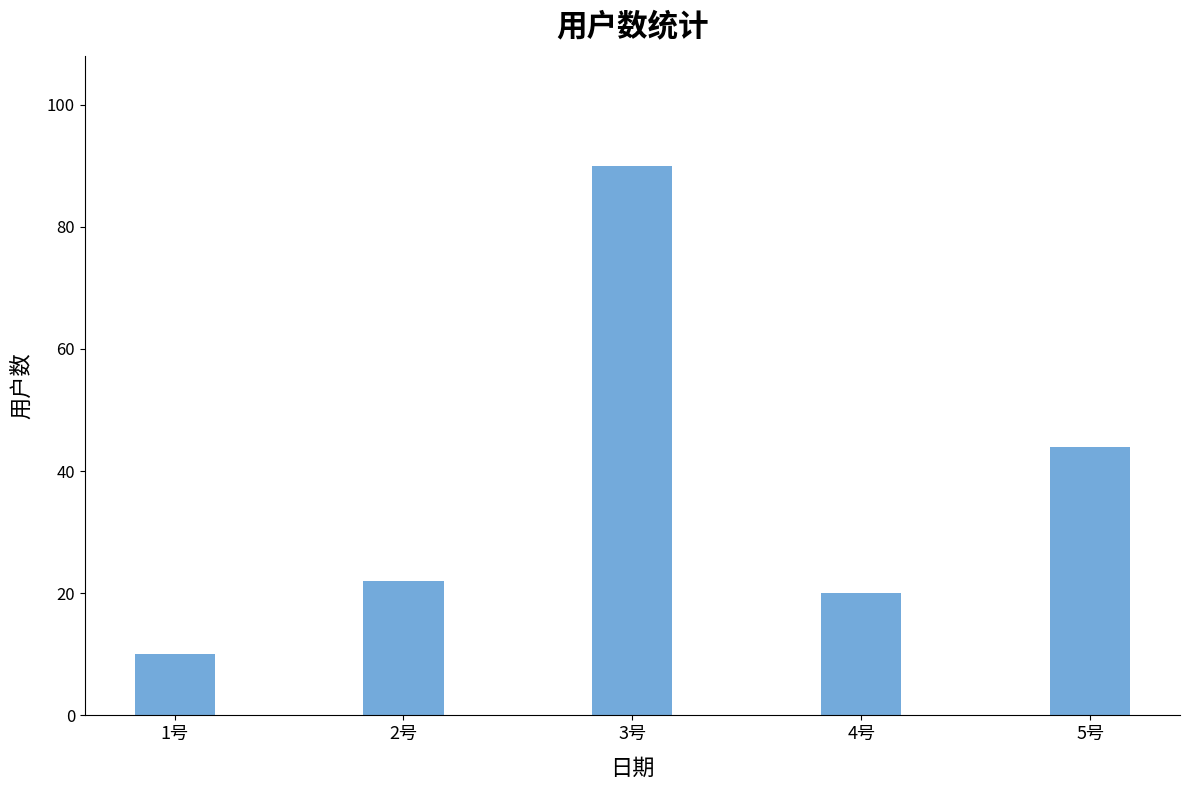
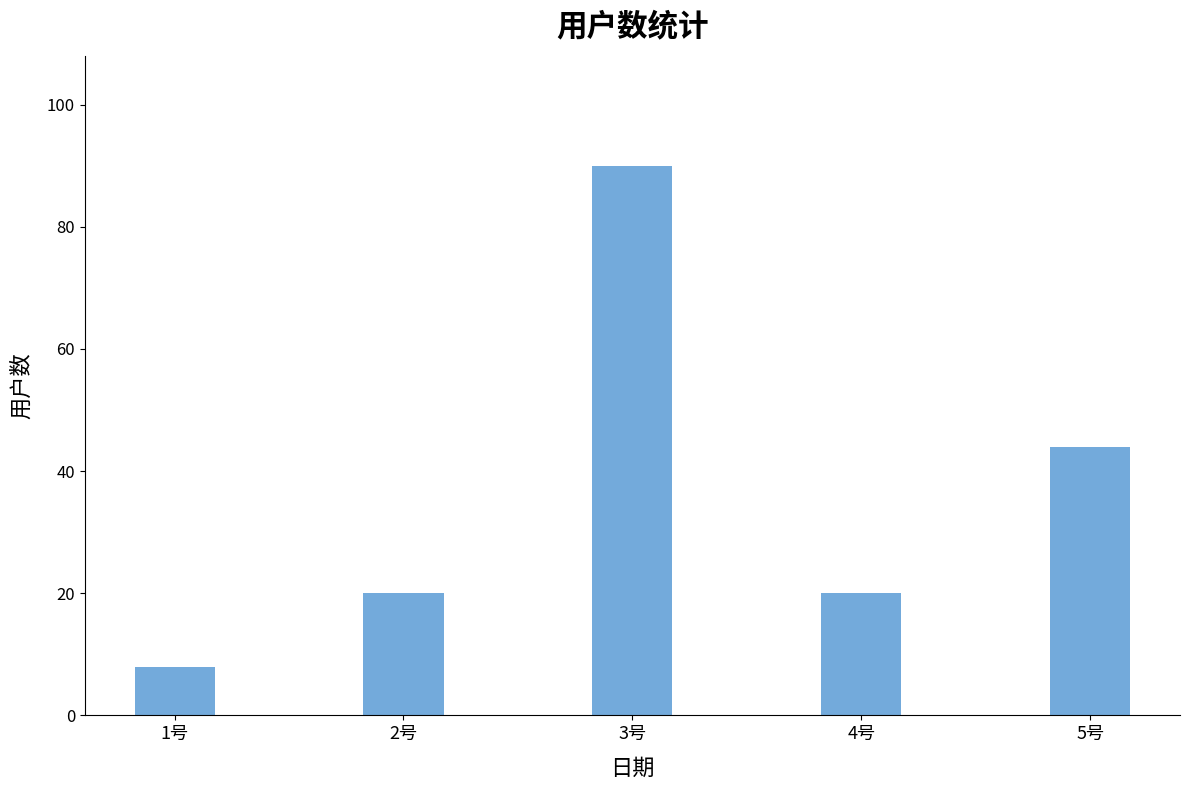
  {
-   "1号": 10,
-   "2号": 22,
+   "1号": 8,
+   "2号": 20,
    "3号": 90,
    "4号": 20,
    "5号": 44
  }
